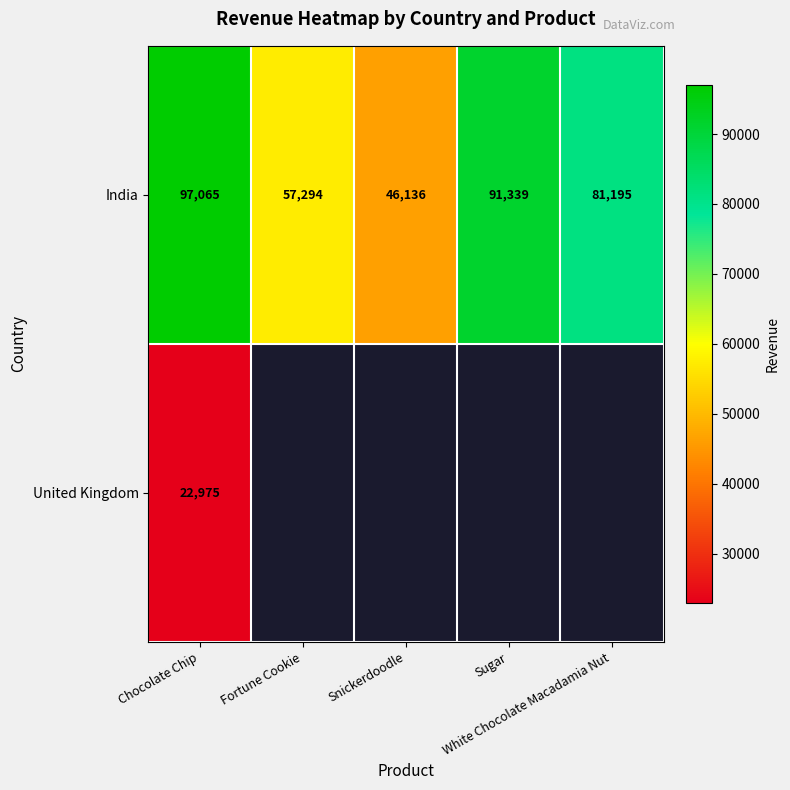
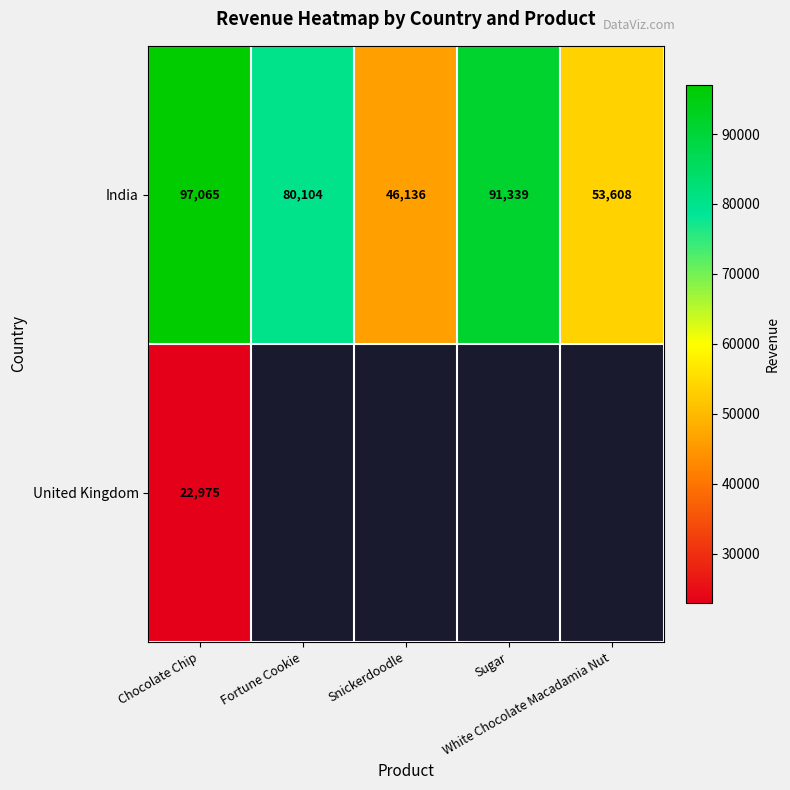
  {
    "India": {
      "Chocolate Chip": "97,065",
-     "Fortune Cookie": "57,294",
+     "Fortune Cookie": "80,104",
      "Snickerdoodle": "46,136",
      "Sugar": "91,339",
-     "White Chocolate Macadamia Nut": "81,195"
+     "White Chocolate Macadamia Nut": "53,608"
    },
    "United Kingdom": {
      "Chocolate Chip": "22,975"
    }
  }
